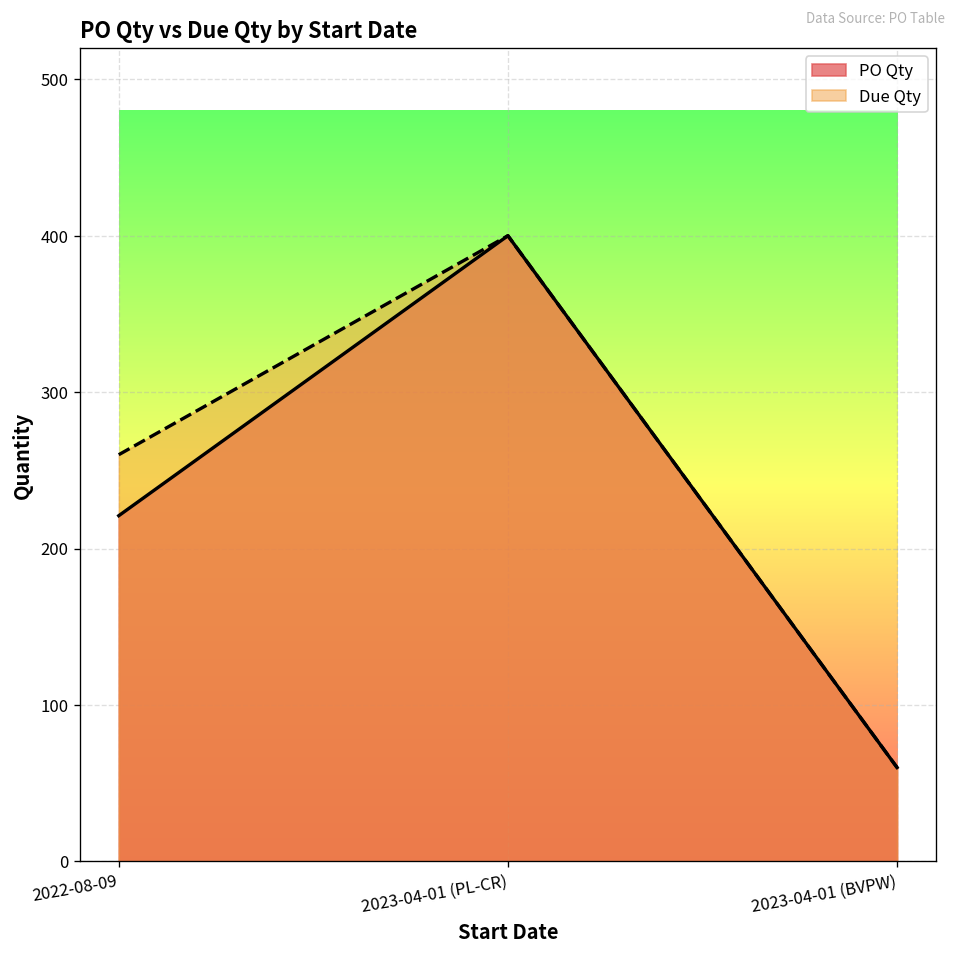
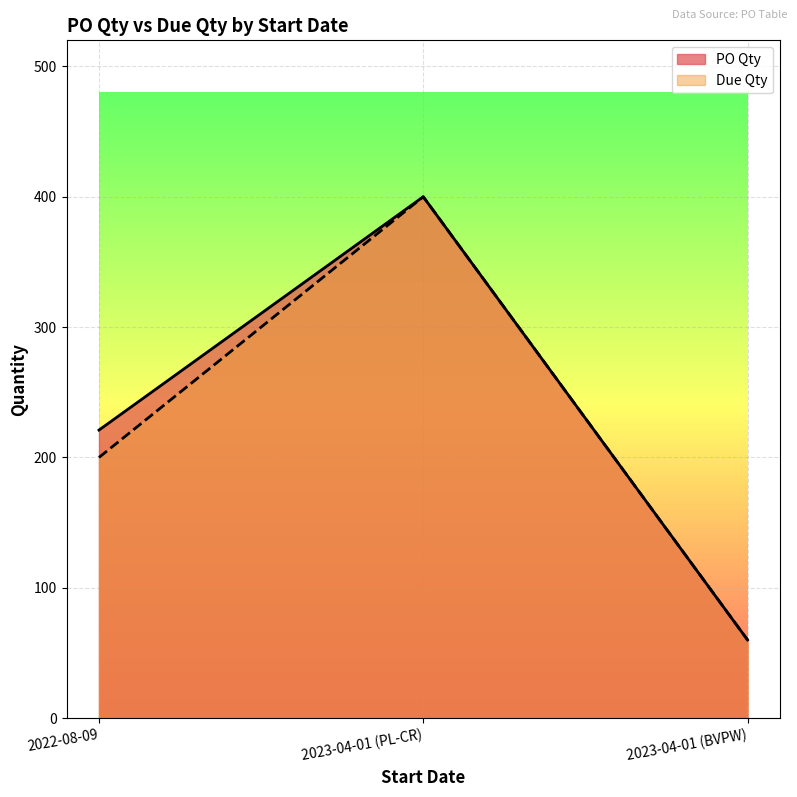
  {
    "PO Qty": {
      "2022-08-09": 221
    },
    "Due Qty": {
-     "2022-08-09": 260
+     "2022-08-09": 200
    }
  }
